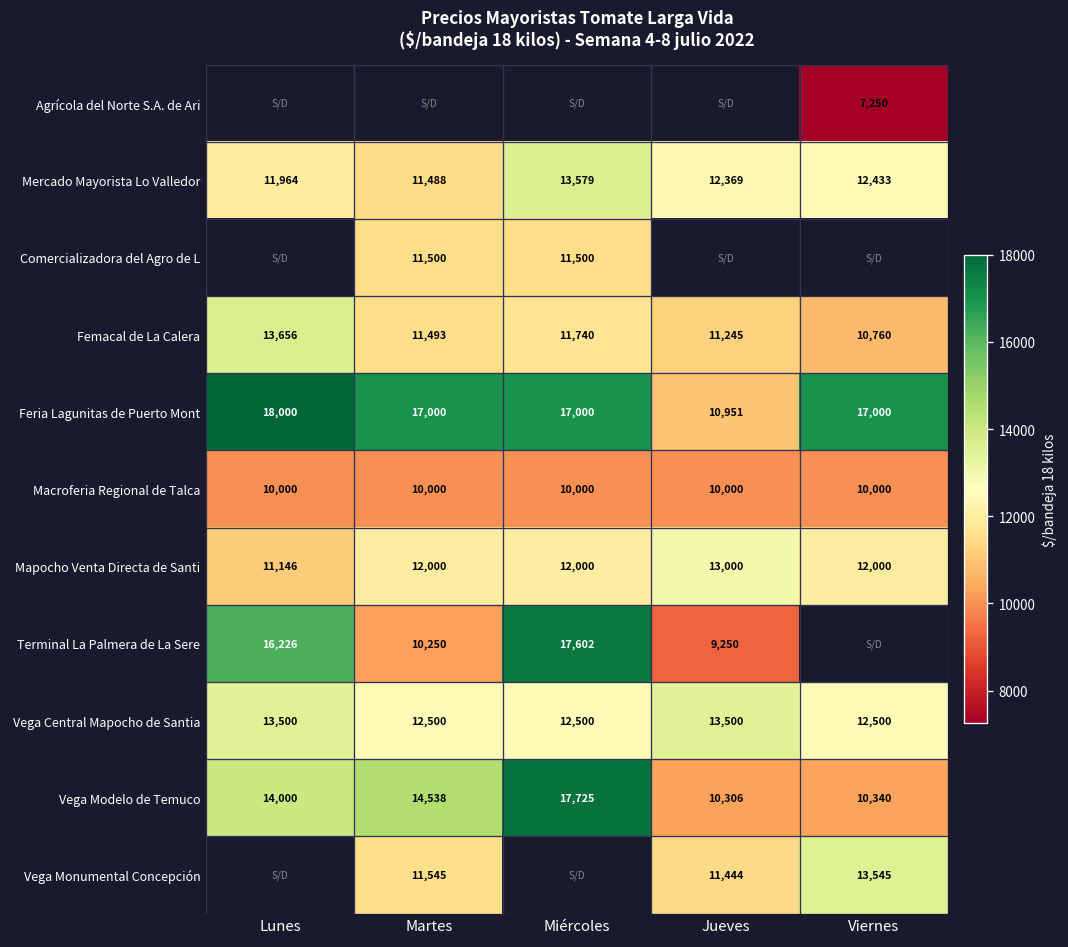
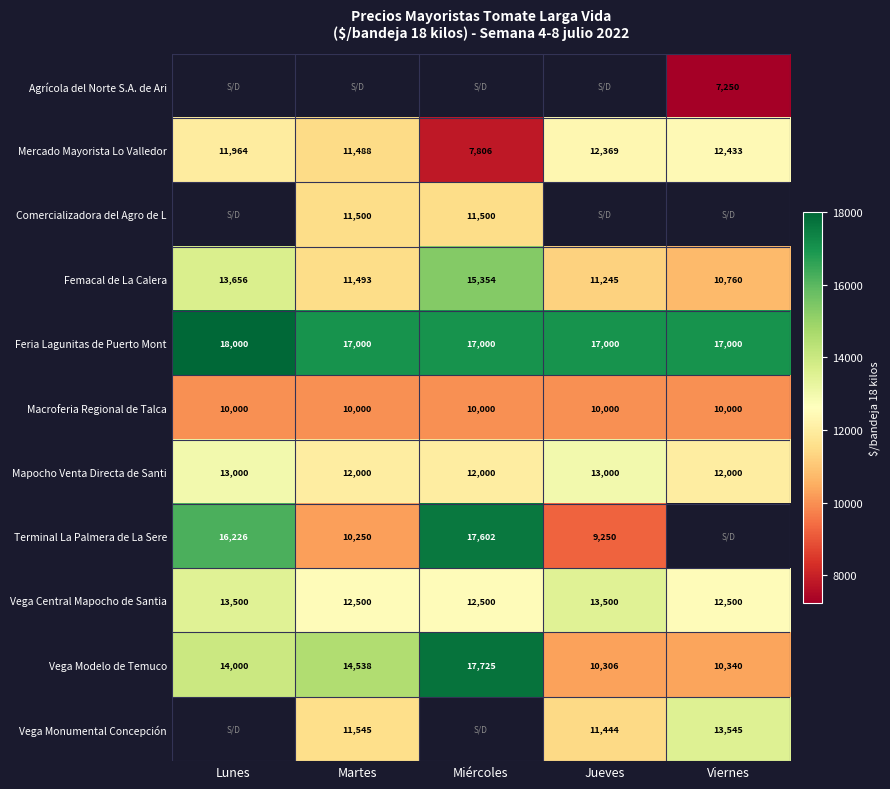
  {
    "Agrícola del Norte S.A. de Ari": {
      "Viernes": "7,250"
    },
    "Mercado Mayorista Lo Valledor": {
      "Lunes": "11,964",
      "Martes": "11,488",
-     "Miércoles": "13,579",
+     "Miércoles": "7,806",
      "Jueves": "12,369",
      "Viernes": "12,433"
    },
    "Comercializadora del Agro de L": {
      "Martes": "11,500",
      "Miércoles": "11,500"
    },
    "Femacal de La Calera": {
      "Lunes": "13,656",
      "Martes": "11,493",
-     "Miércoles": "11,740",
+     "Miércoles": "15,354",
      "Jueves": "11,245",
      "Viernes": "10,760"
    },
    "Feria Lagunitas de Puerto Mont": {
      "Lunes": "18,000",
      "Martes": "17,000",
      "Miércoles": "17,000",
-     "Jueves": "10,951",
+     "Jueves": "17,000",
      "Viernes": "17,000"
    },
    "Macroferia Regional de Talca": {
      "Lunes": "10,000",
      "Martes": "10,000",
      "Miércoles": "10,000",
      "Jueves": "10,000",
      "Viernes": "10,000"
    },
    "Mapocho Venta Directa de Santi": {
-     "Lunes": "11,146",
+     "Lunes": "13,000",
      "Martes": "12,000",
      "Miércoles": "12,000",
      "Jueves": "13,000",
      "Viernes": "12,000"
    },
    "Terminal La Palmera de La Sere": {
      "Lunes": "16,226",
      "Martes": "10,250",
      "Miércoles": "17,602",
      "Jueves": "9,250"
    },
    "Vega Central Mapocho de Santia": {
      "Lunes": "13,500",
      "Martes": "12,500",
      "Miércoles": "12,500",
      "Jueves": "13,500",
      "Viernes": "12,500"
    },
    "Vega Modelo de Temuco": {
      "Lunes": "14,000",
      "Martes": "14,538",
      "Miércoles": "17,725",
      "Jueves": "10,306",
      "Viernes": "10,340"
    },
    "Vega Monumental Concepción": {
      "Martes": "11,545",
      "Jueves": "11,444",
      "Viernes": "13,545"
    }
  }
